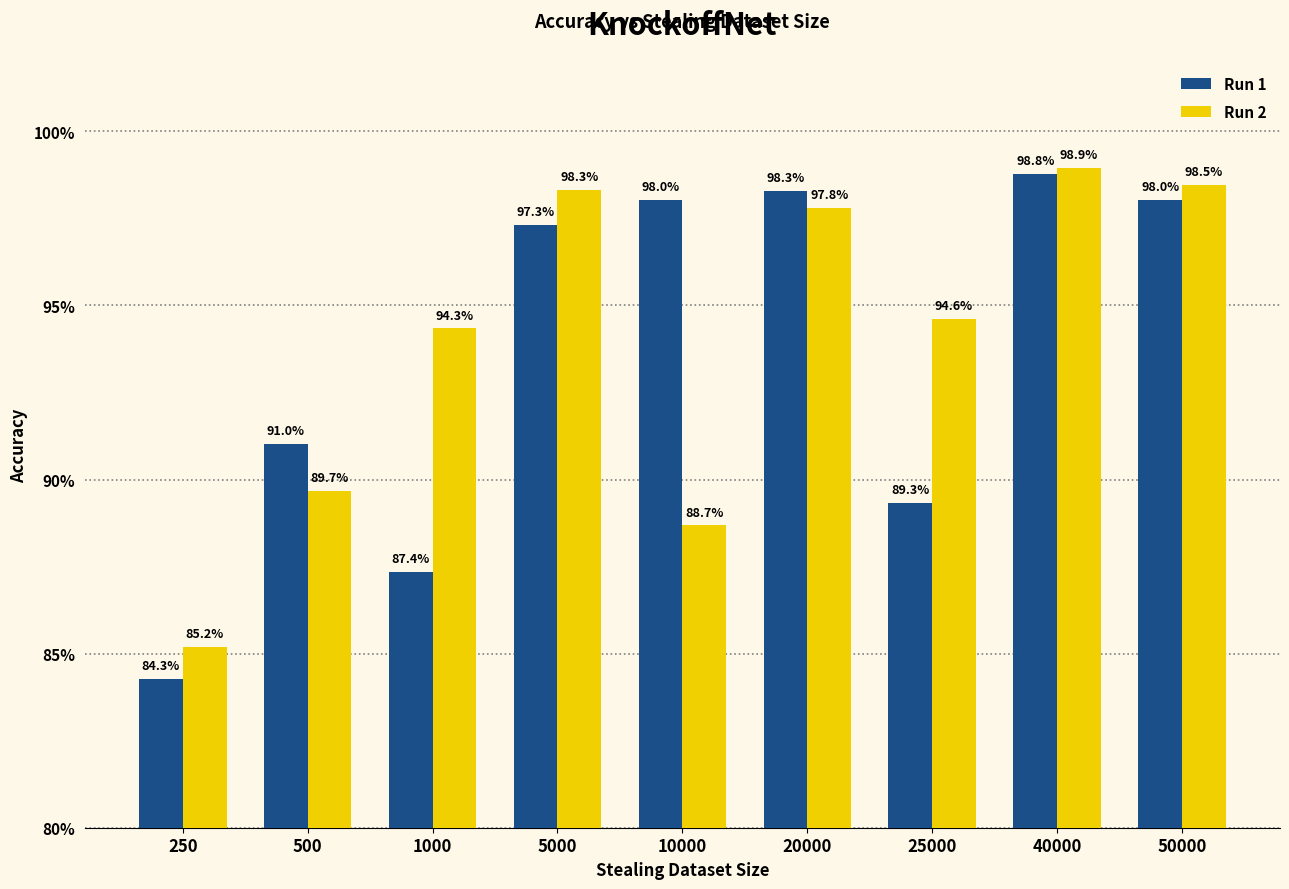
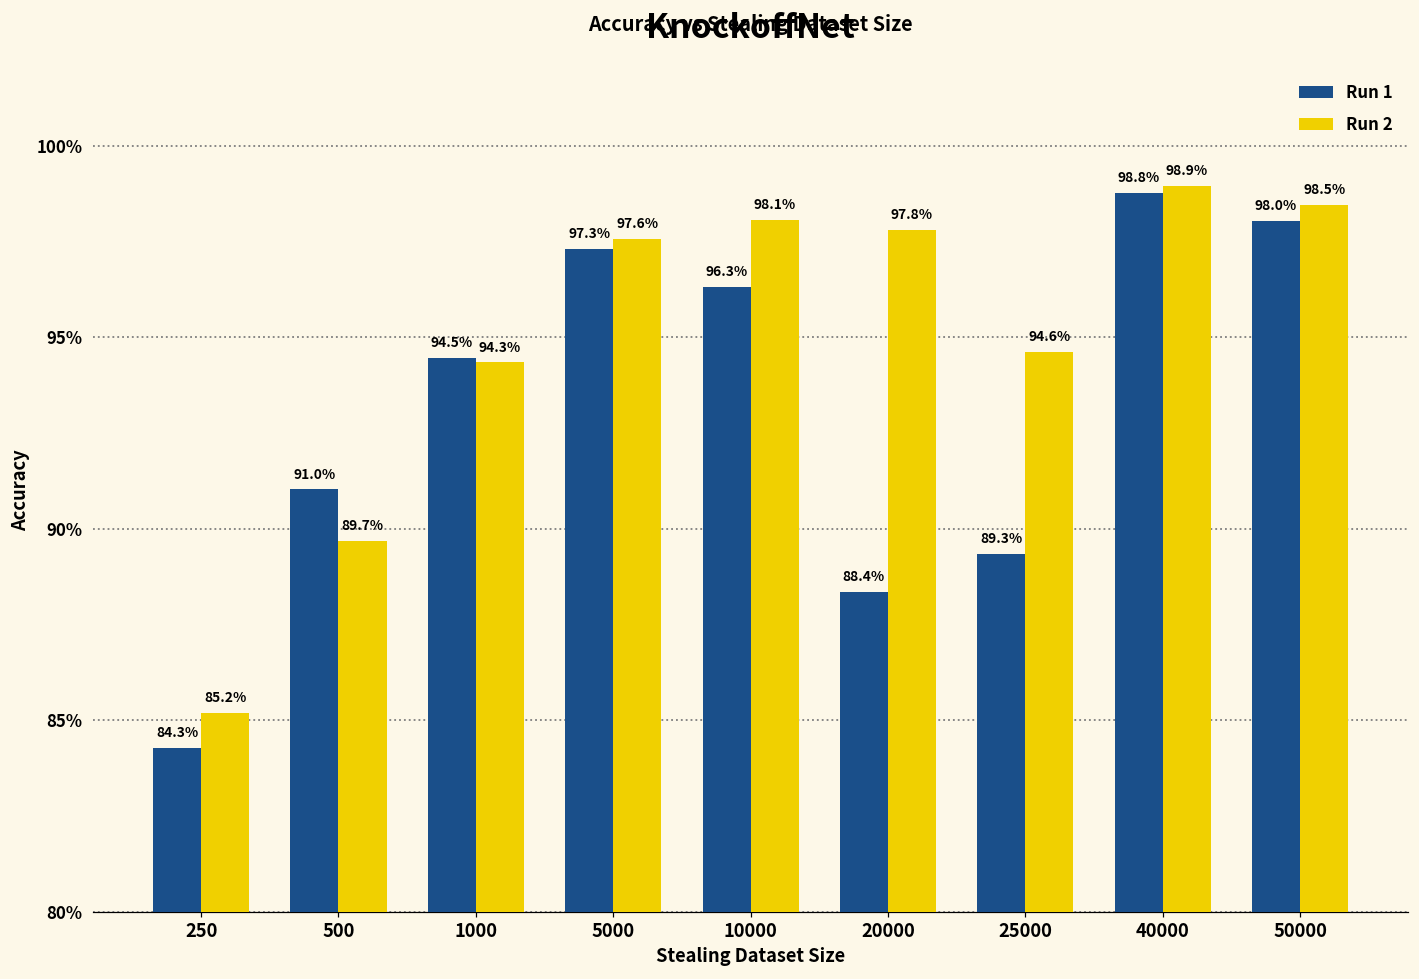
  {
    "Run 1": {
      "250": "84.3%",
      "500": "91.0%",
-     "1000": "87.4%",
+     "1000": "94.5%",
      "5000": "97.3%",
-     "10000": "98.0%",
-     "20000": "98.3%",
+     "10000": "96.3%",
+     "20000": "88.4%",
      "25000": "89.3%",
      "40000": "98.8%",
      "50000": "98.0%"
    },
    "Run 2": {
      "250": "85.2%",
      "500": "89.7%",
      "1000": "94.3%",
-     "5000": "98.3%",
-     "10000": "88.7%",
+     "5000": "97.6%",
+     "10000": "98.1%",
      "20000": "97.8%",
      "25000": "94.6%",
      "40000": "98.9%",
      "50000": "98.5%"
    }
  }
